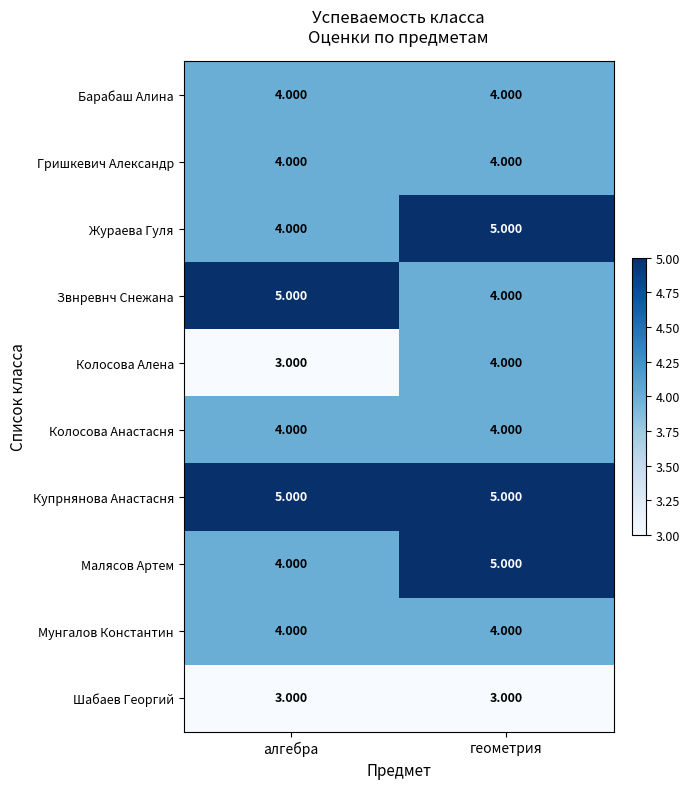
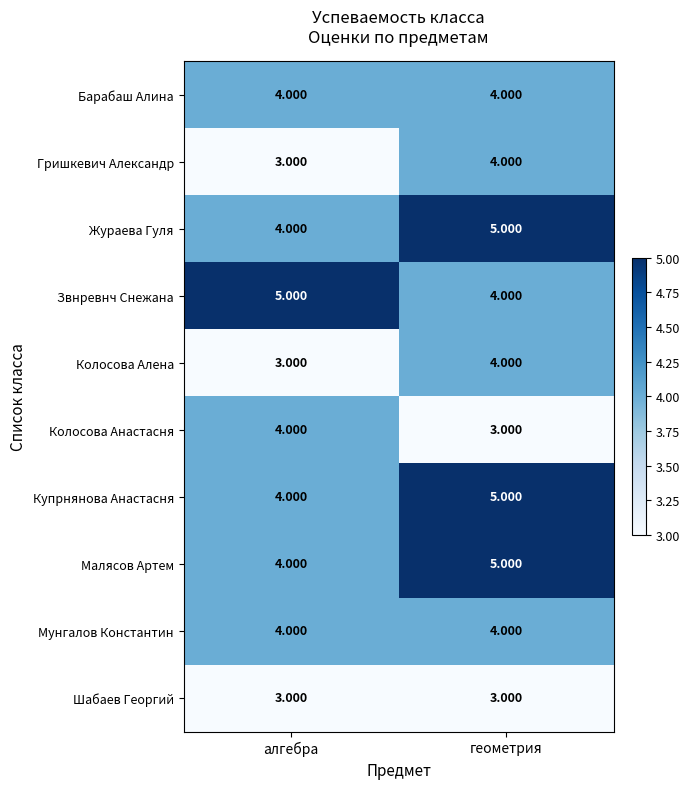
  {
    "Барабаш Алина": {
      "алгебра": 4.000,
      "геометрия": 4.000
    },
    "Гришкевич Александр": {
-     "алгебра": 4.000,
+     "алгебра": 3.000,
      "геометрия": 4.000
    },
    "Жураева Гуля": {
      "алгебра": 4.000,
      "геометрия": 5.000
    },
    "Звнревнч Снежана": {
      "алгебра": 5.000,
      "геометрия": 4.000
    },
    "Колосова Алена": {
      "алгебра": 3.000,
      "геометрия": 4.000
    },
    "Колосова Анастасня": {
      "алгебра": 4.000,
-     "геометрия": 4.000
+     "геометрия": 3.000
    },
    "Купрнянова Анастасня": {
-     "алгебра": 5.000,
+     "алгебра": 4.000,
      "геометрия": 5.000
    },
    "Малясов Артем": {
      "алгебра": 4.000,
      "геометрия": 5.000
    },
    "Мунгалов Константин": {
      "алгебра": 4.000,
      "геометрия": 4.000
    },
    "Шабаев Георгий": {
      "алгебра": 3.000,
      "геометрия": 3.000
    }
  }
